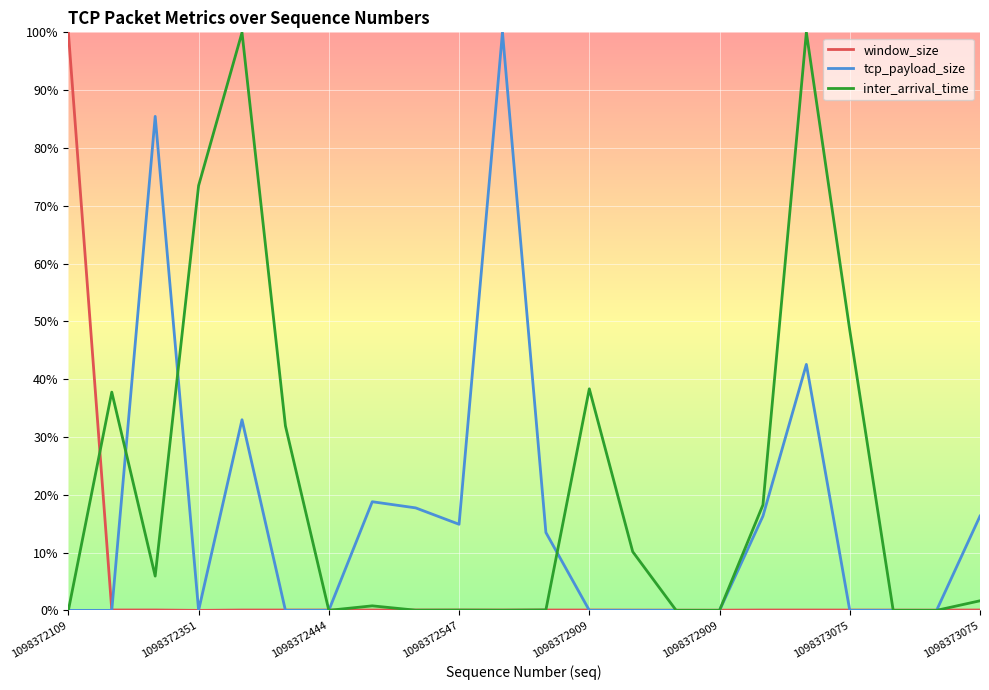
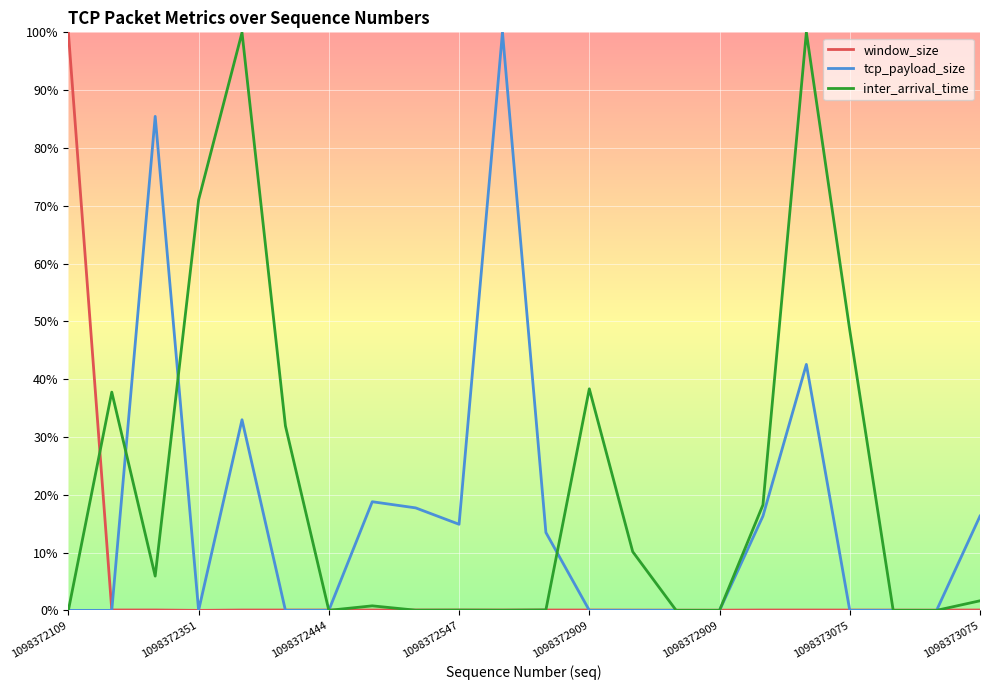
  {
    "window_size": {
      "1098372109": "100%"
    },
    "tcp_payload_size": {
      "1098372547": "15%"
    },
    "inter_arrival_time": {
-     "1098372351": "73%"
+     "1098372351": "71%"
    }
  }
